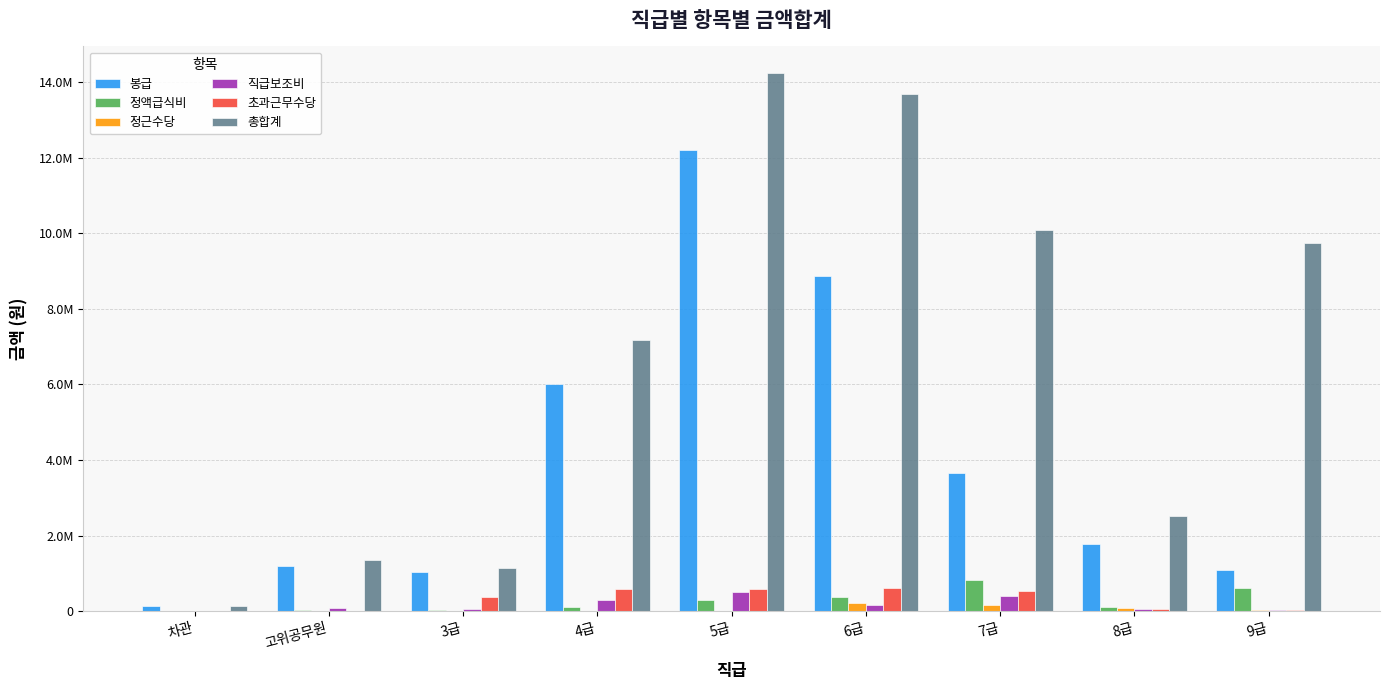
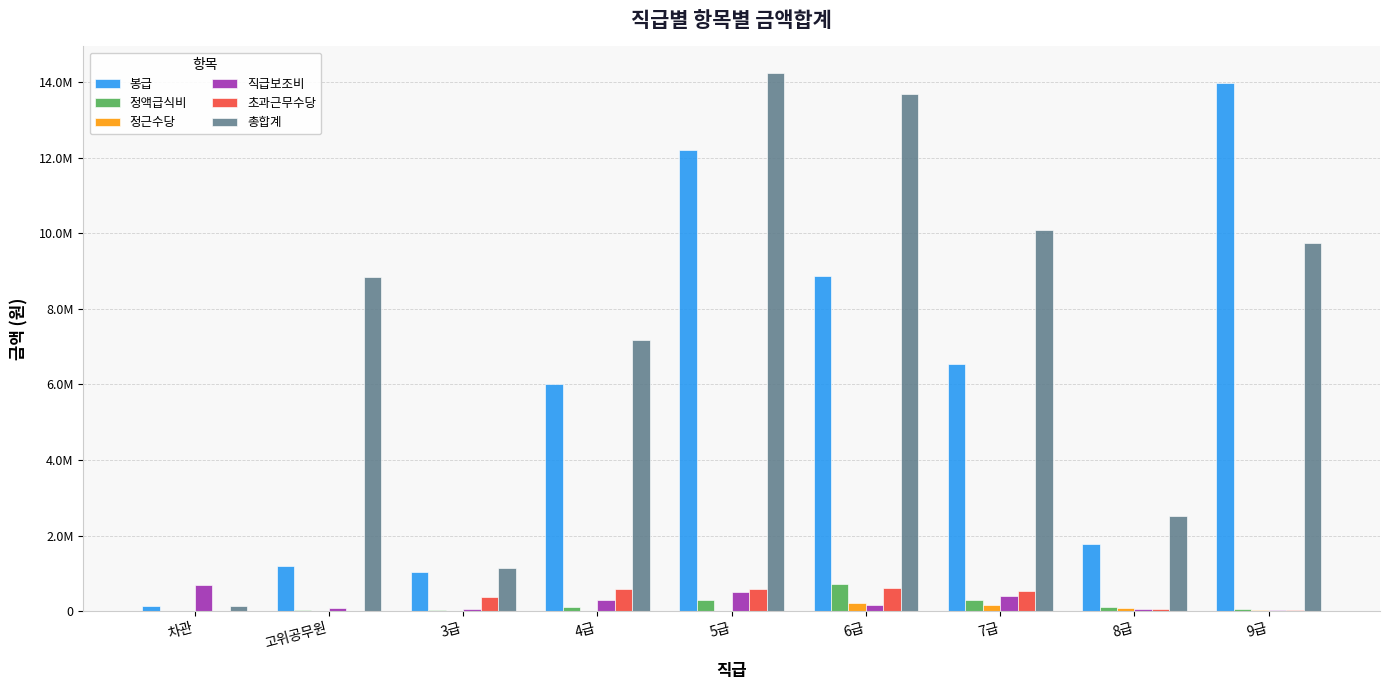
  {
    "봉급": {
      "차관": 100000,
      "고위공무원": 1200000,
      "3급": 1000000,
      "4급": 6000000,
      "5급": 12200000,
      "6급": 8900000,
-     "7급": 3700000,
+     "7급": 6500000,
      "8급": 1800000,
-     "9급": 1100000
+     "9급": 14000000
    },
    "정액급식비": {
      "4급": 100000,
      "5급": 300000,
-     "6급": 400000,
-     "7급": 800000,
+     "6급": 700000,
+     "7급": 300000,
      "8급": 100000,
-     "9급": 600000
+     "9급": 100000
    },
    "정근수당": {
      "차관": 0,
      "고위공무원": 0,
      "3급": 0,
      "4급": 0,
      "5급": 0,
      "6급": 200000,
      "7급": 200000,
      "8급": 100000
    },
    "직급보조비": {
-     "차관": 0,
+     "차관": 700000,
      "고위공무원": 100000,
      "4급": 300000,
      "5급": 500000,
      "6급": 200000,
      "7급": 400000
    },
    "초과근무수당": {
      "차관": 0,
      "고위공무원": 0,
      "3급": 400000,
      "4급": 600000,
      "5급": 600000,
      "6급": 600000,
      "7급": 500000
    },
    "총합계": {
      "차관": 100000,
-     "고위공무원": 1400000,
+     "고위공무원": 8800000,
      "3급": 1100000,
      "4급": 7200000,
      "5급": 14200000,
      "6급": 13700000,
      "7급": 10100000,
      "8급": 2500000,
      "9급": 9700000
    }
  }
